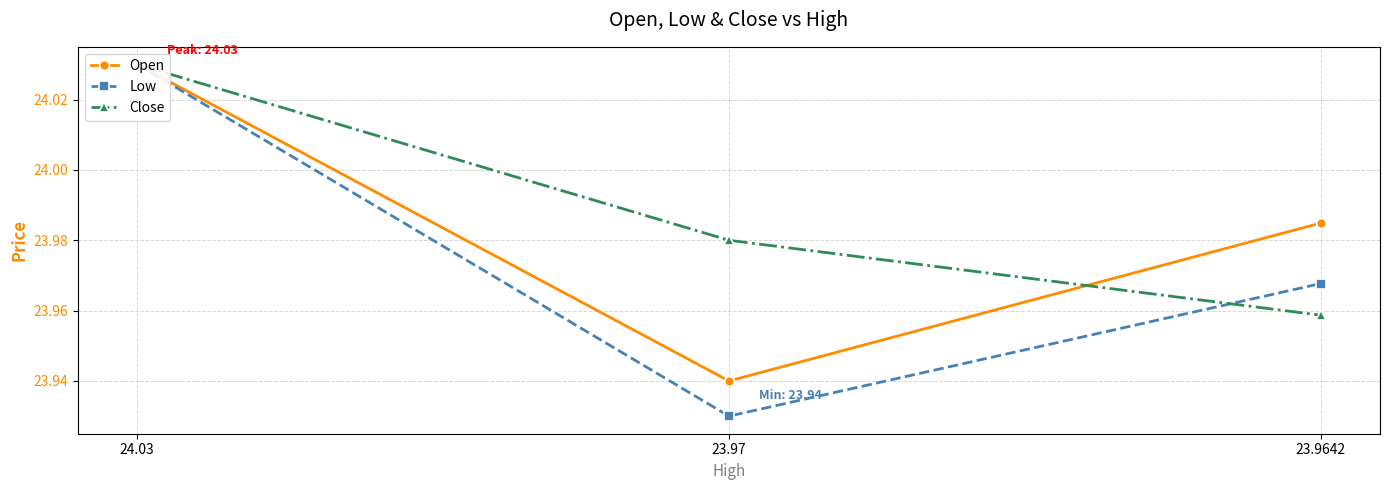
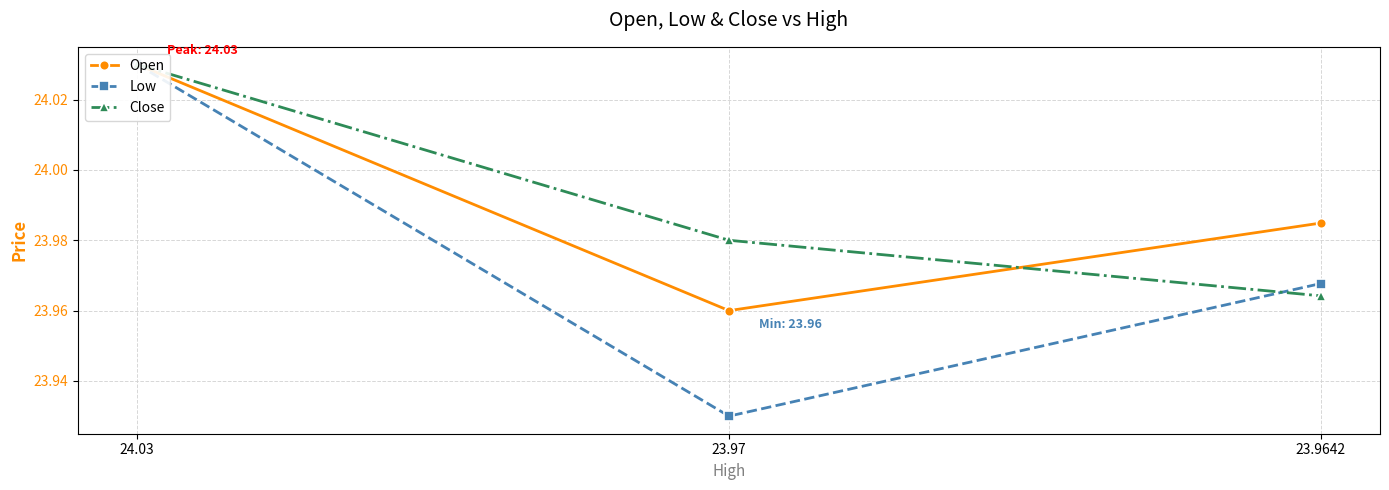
  {
    "Open": {
-     "23.97": 23.94
+     "23.97": 23.96
    },
    "Low": {
      "23.97": 23.930,
      "23.9642": 23.968
    },
    "Close": {
      "23.97": 23.980,
-     "23.9642": 23.959
+     "23.9642": 23.964
    }
  }
